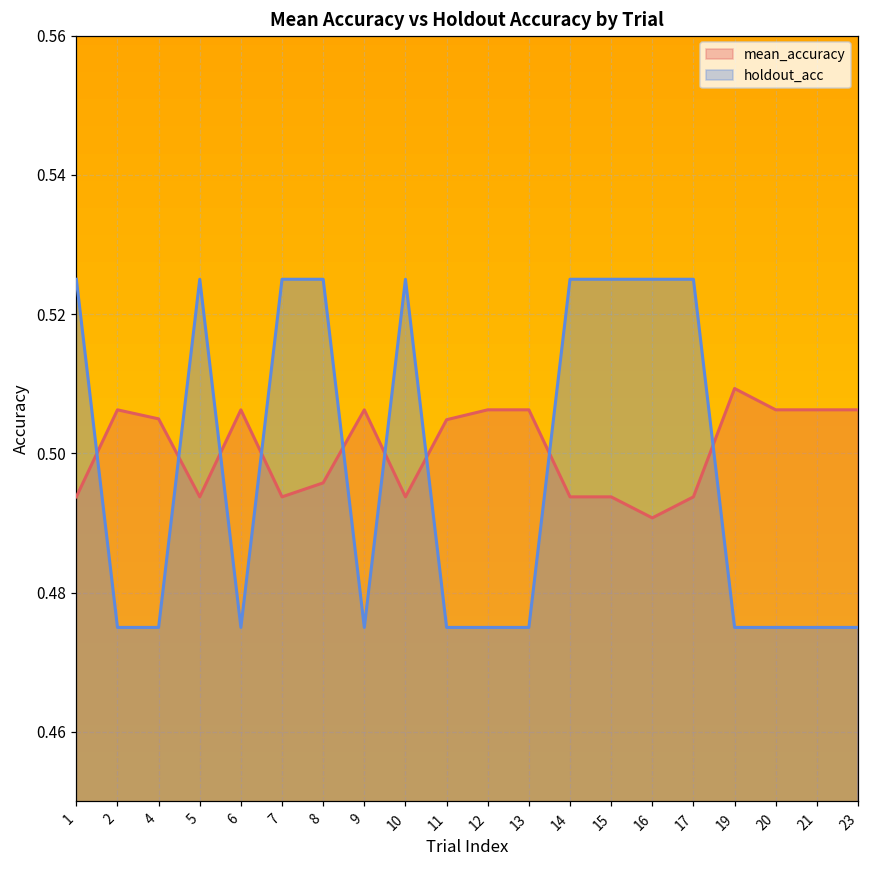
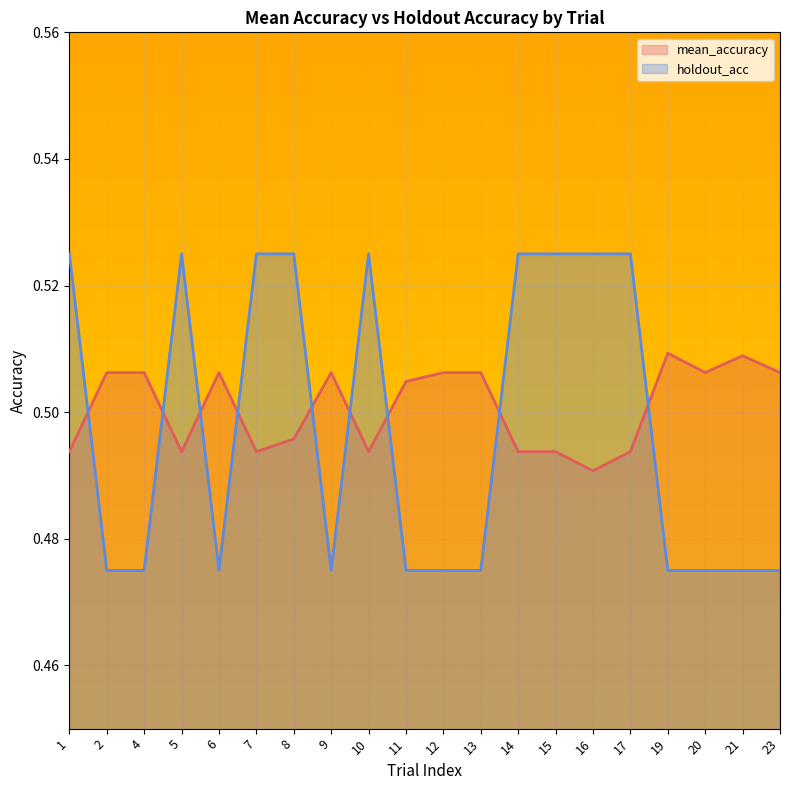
  {
    "mean_accuracy": {
      "1": 0.494,
      "2": 0.506,
-     "4": 0.505,
+     "4": 0.506,
      "5": 0.494,
      "6": 0.506,
      "7": 0.494,
      "8": 0.496,
      "9": 0.506,
      "10": 0.494,
      "11": 0.505,
      "12": 0.506,
      "13": 0.506,
      "14": 0.494,
      "15": 0.494,
      "16": 0.491,
      "17": 0.494,
      "19": 0.509,
      "20": 0.506,
-     "21": 0.506,
+     "21": 0.509,
      "23": 0.506
    },
    "holdout_acc": {
      "1": 0.525,
      "2": 0.475,
      "4": 0.475,
      "5": 0.525,
      "6": 0.475,
      "7": 0.525,
      "8": 0.525,
      "9": 0.475,
      "10": 0.525,
      "11": 0.475,
      "12": 0.475,
      "13": 0.475,
      "14": 0.525,
      "15": 0.525,
      "16": 0.525,
      "17": 0.525,
      "19": 0.475,
      "20": 0.475,
      "21": 0.475,
      "23": 0.475
    }
  }
